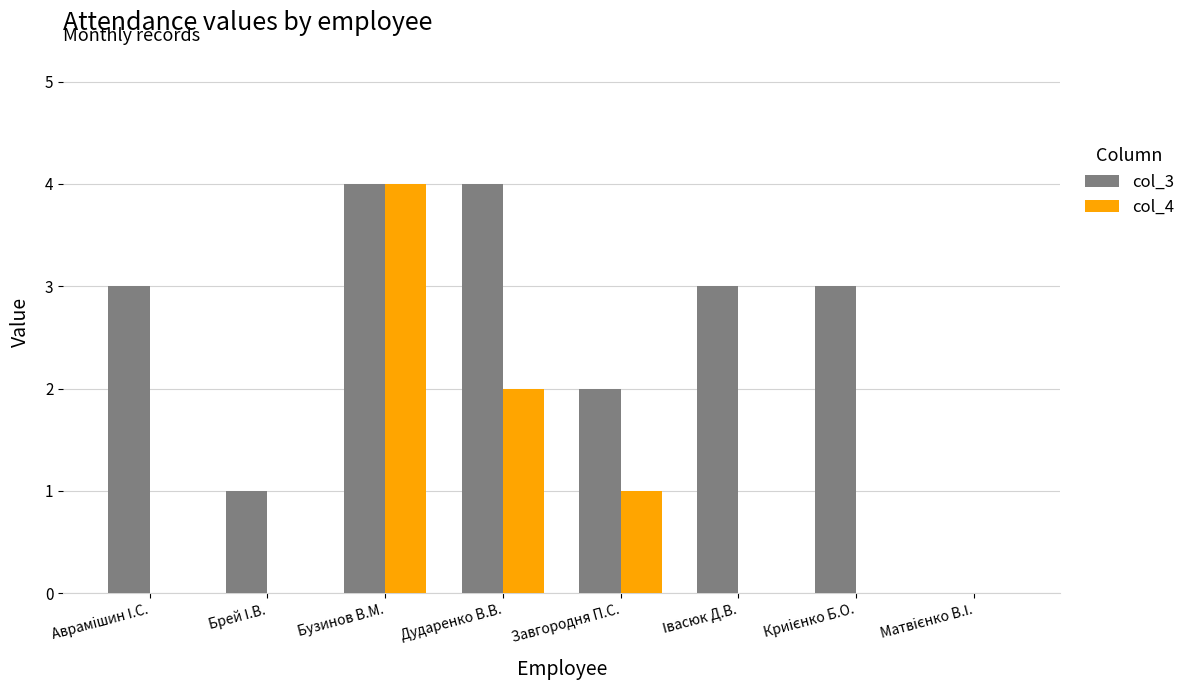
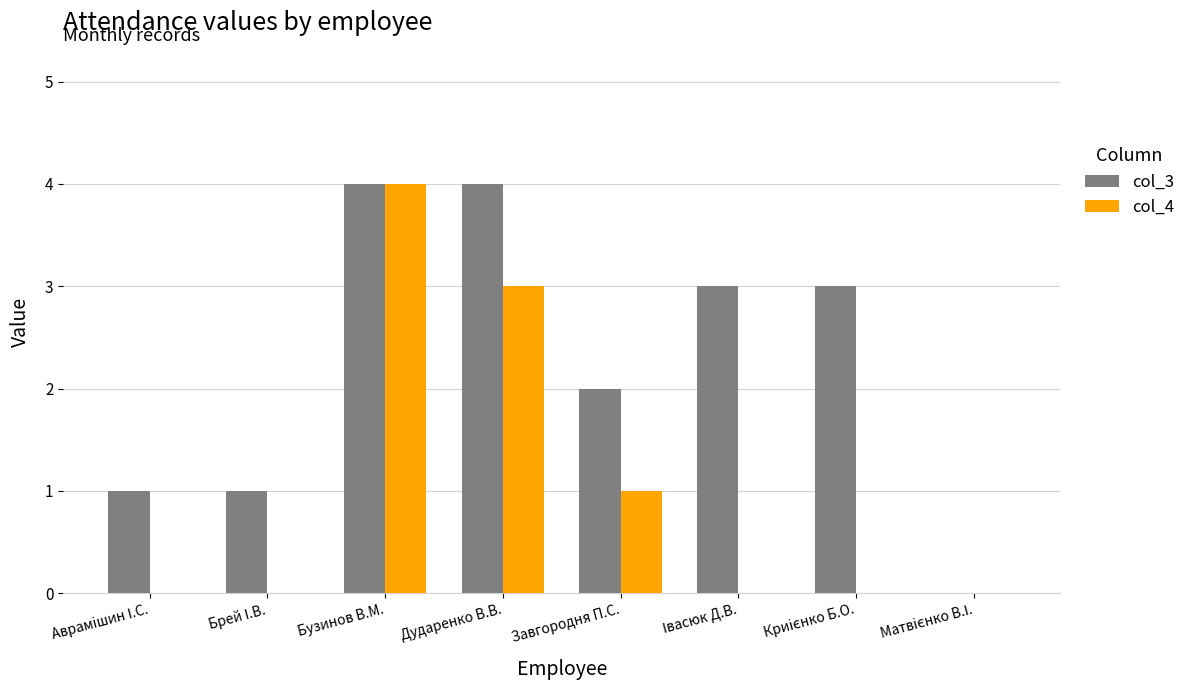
  {
    "col_3": {
-     "Аврамішин І.С.": 3,
+     "Аврамішин І.С.": 1,
      "Брей І.В.": 1,
      "Бузинов В.М.": 4,
      "Дударенко В.В.": 4,
      "Завгородня П.С.": 2,
      "Івасюк Д.В.": 3,
      "Криієнко Б.О.": 3,
      "Матвієнко В.І.": 0
    },
    "col_4": {
      "Аврамішин І.С.": 0,
      "Брей І.В.": 0,
      "Бузинов В.М.": 4,
-     "Дударенко В.В.": 2,
+     "Дударенко В.В.": 3,
      "Завгородня П.С.": 1,
      "Івасюк Д.В.": 0,
      "Криієнко Б.О.": 0,
      "Матвієнко В.І.": 0
    }
  }
